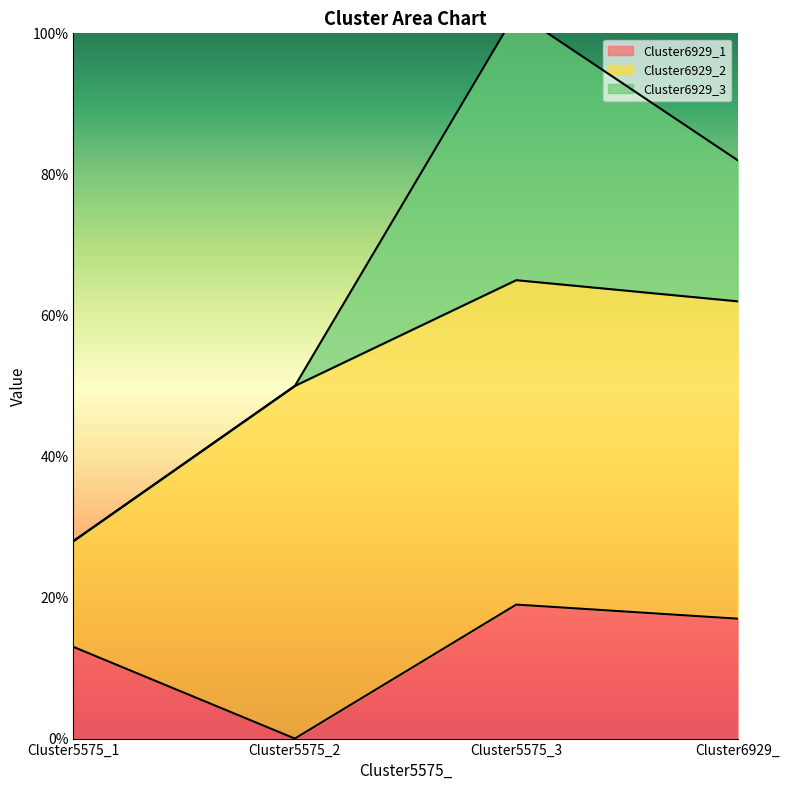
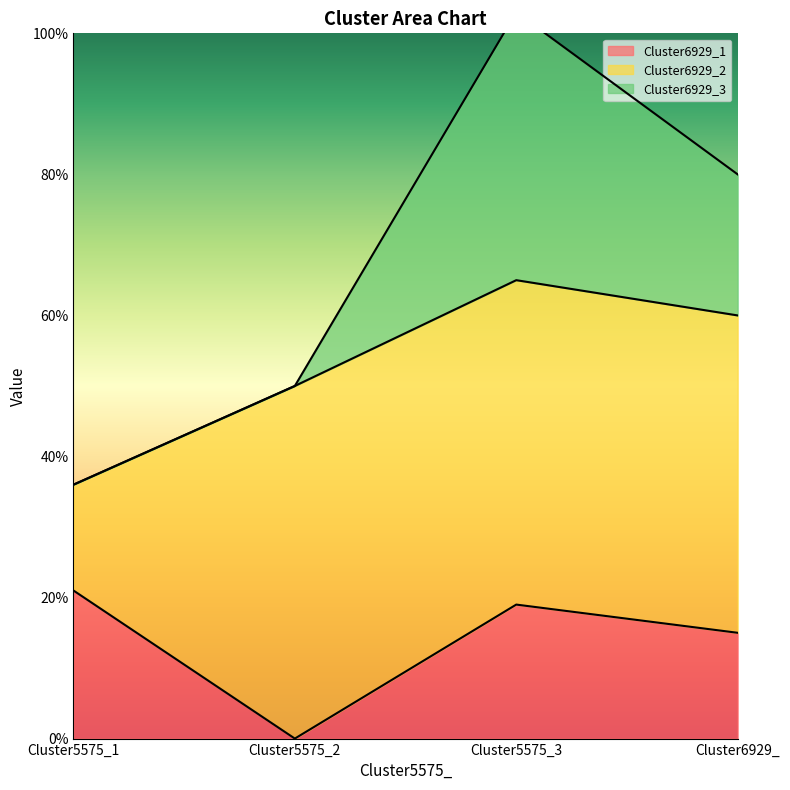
  {
    "Cluster6929_1": {
-     "Cluster5575_1": "13%",
+     "Cluster5575_1": "21%",
      "Cluster5575_2": "0%",
      "Cluster5575_3": "19%",
-     "Cluster6929_": "17%"
+     "Cluster6929_": "15%"
    },
    "Cluster6929_2": {
      "Cluster5575_3": "46%",
      "Cluster6929_": "45%"
    },
    "Cluster6929_3": {
      "Cluster6929_": "20%"
    }
  }
